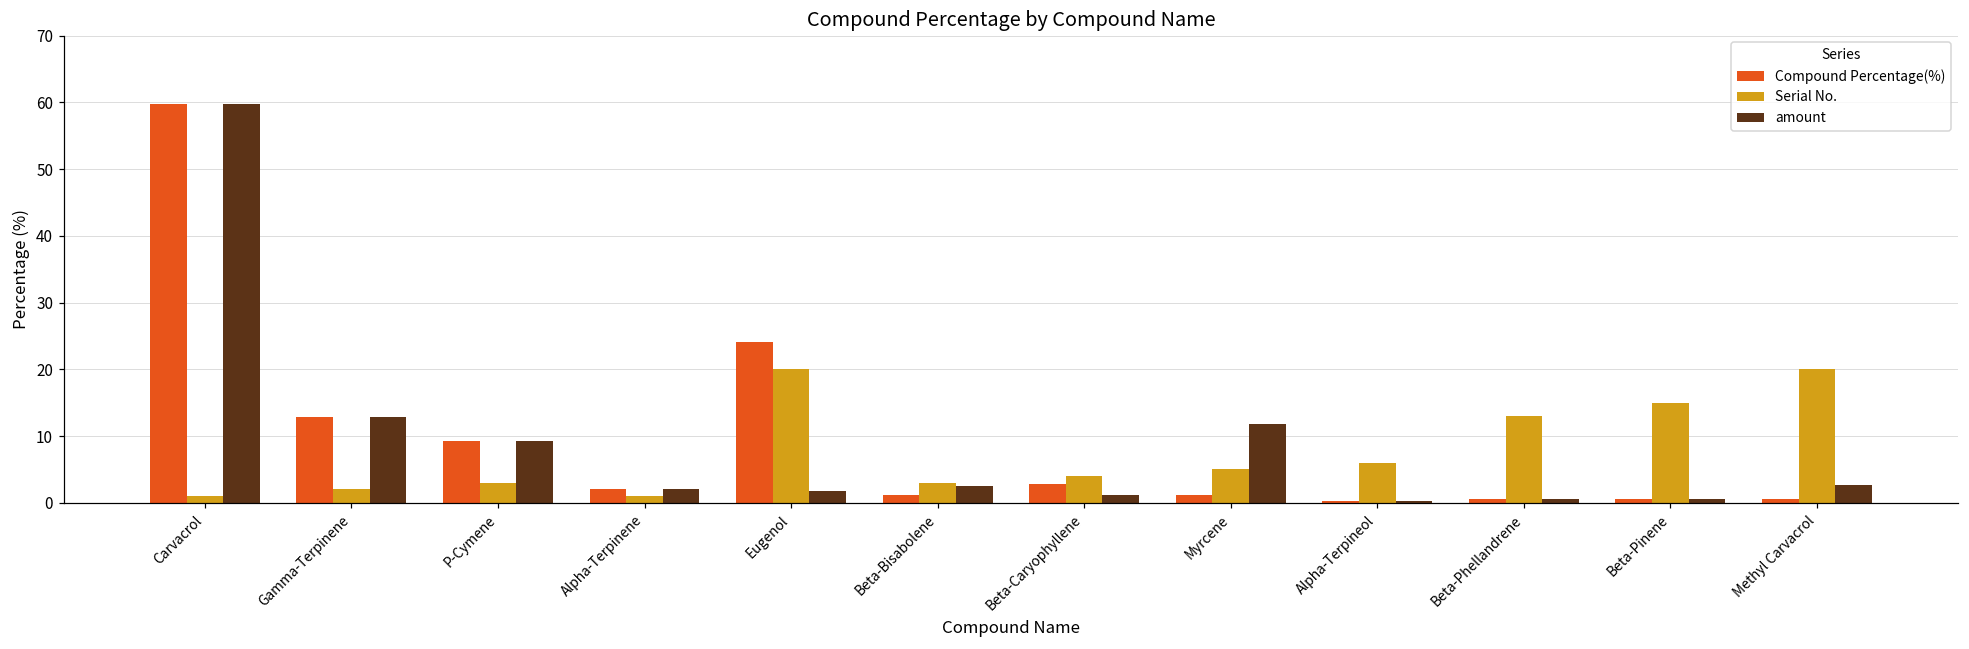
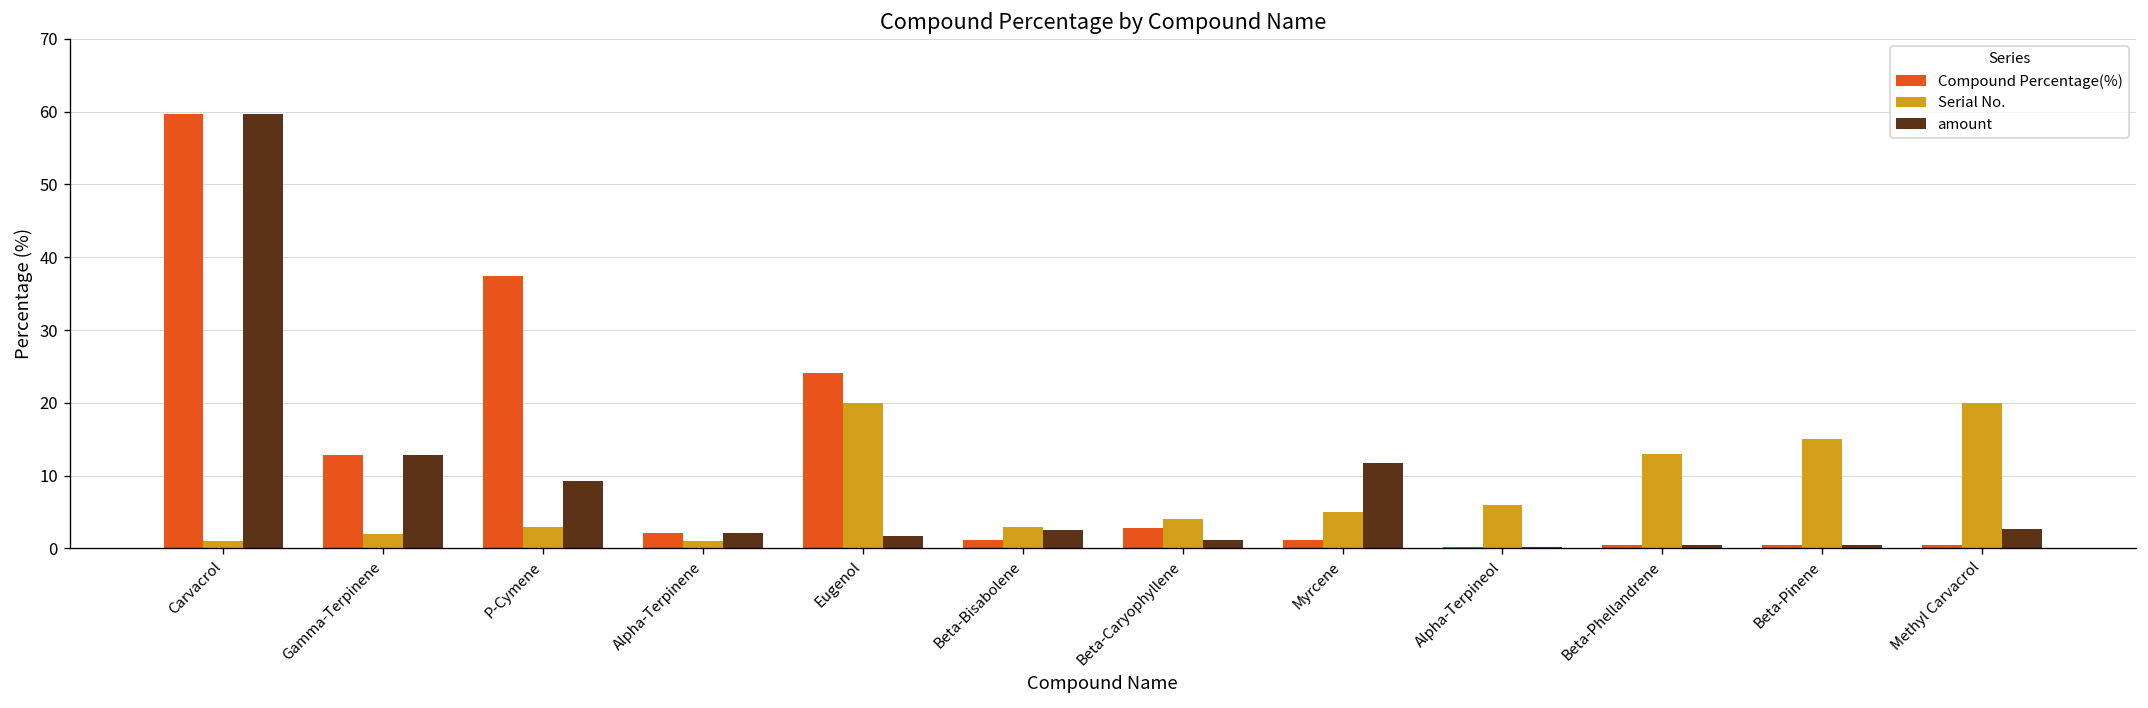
  {
    "Compound Percentage(%)": {
      "Carvacrol": 60,
      "Gamma-Terpinene": 13,
-     "P-Cymene": 9,
+     "P-Cymene": 37,
      "Alpha-Terpinene": 2,
      "Eugenol": 24,
      "Beta-Bisabolene": 1,
      "Beta-Caryophyllene": 3,
      "Myrcene": 1,
      "Beta-Phellandrene": 1,
      "Beta-Pinene": 1,
      "Methyl Carvacrol": 1
    },
    "Serial No.": {
      "Carvacrol": 1,
      "Gamma-Terpinene": 2,
      "P-Cymene": 3,
      "Alpha-Terpinene": 1,
      "Eugenol": 20,
      "Beta-Bisabolene": 3,
      "Beta-Caryophyllene": 4,
      "Myrcene": 5,
      "Alpha-Terpineol": 6,
      "Beta-Phellandrene": 13,
      "Beta-Pinene": 15,
      "Methyl Carvacrol": 20
    },
    "amount": {
      "Carvacrol": 60,
      "Gamma-Terpinene": 13,
      "P-Cymene": 9,
      "Alpha-Terpinene": 2,
      "Eugenol": 2,
      "Beta-Bisabolene": 3,
      "Beta-Caryophyllene": 1,
      "Myrcene": 12,
      "Beta-Phellandrene": 1,
      "Beta-Pinene": 1,
      "Methyl Carvacrol": 3
    }
  }
